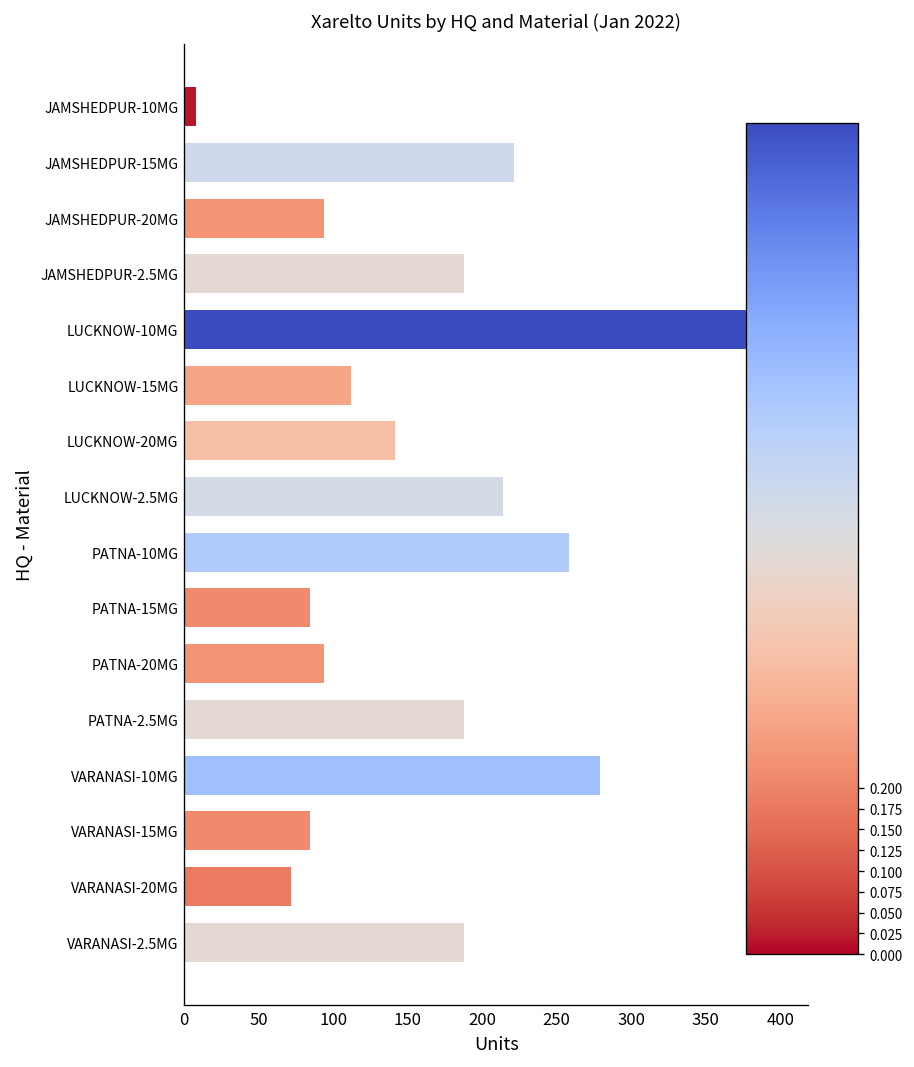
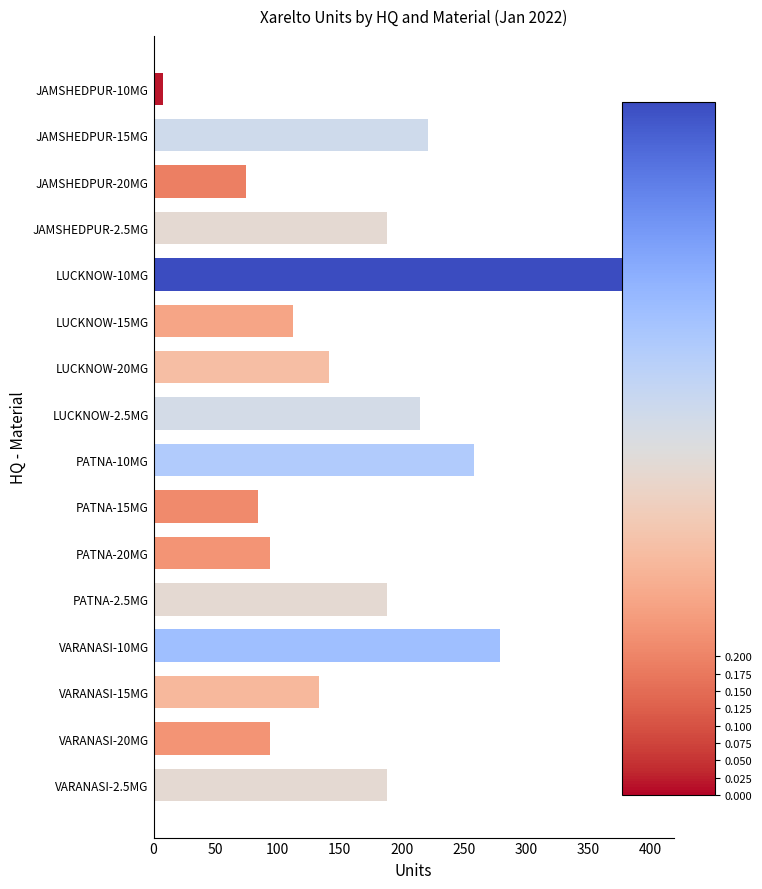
  {
    "JAMSHEDPUR-10MG": 8,
    "JAMSHEDPUR-15MG": 221,
-   "JAMSHEDPUR-20MG": 94,
+   "JAMSHEDPUR-20MG": 75,
    "JAMSHEDPUR-2.5MG": 188,
    "LUCKNOW-10MG": 399,
    "LUCKNOW-15MG": 112,
    "LUCKNOW-20MG": 141,
    "LUCKNOW-2.5MG": 214,
    "PATNA-10MG": 258,
    "PATNA-15MG": 84,
    "PATNA-20MG": 94,
    "PATNA-2.5MG": 188,
    "VARANASI-10MG": 279,
-   "VARANASI-15MG": 84,
-   "VARANASI-20MG": 72,
+   "VARANASI-15MG": 133,
+   "VARANASI-20MG": 94,
    "VARANASI-2.5MG": 188
  }
